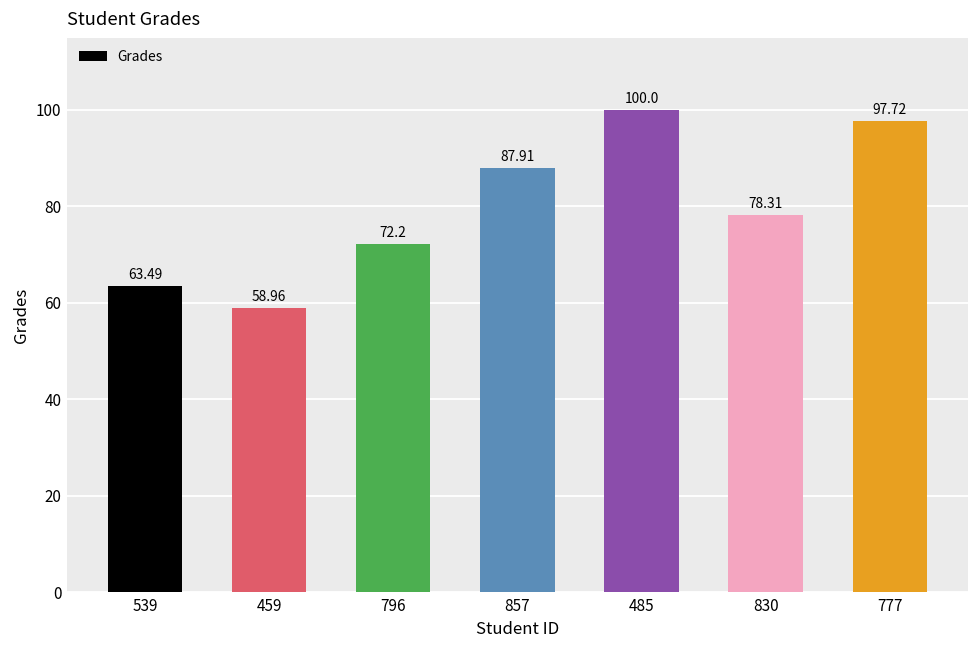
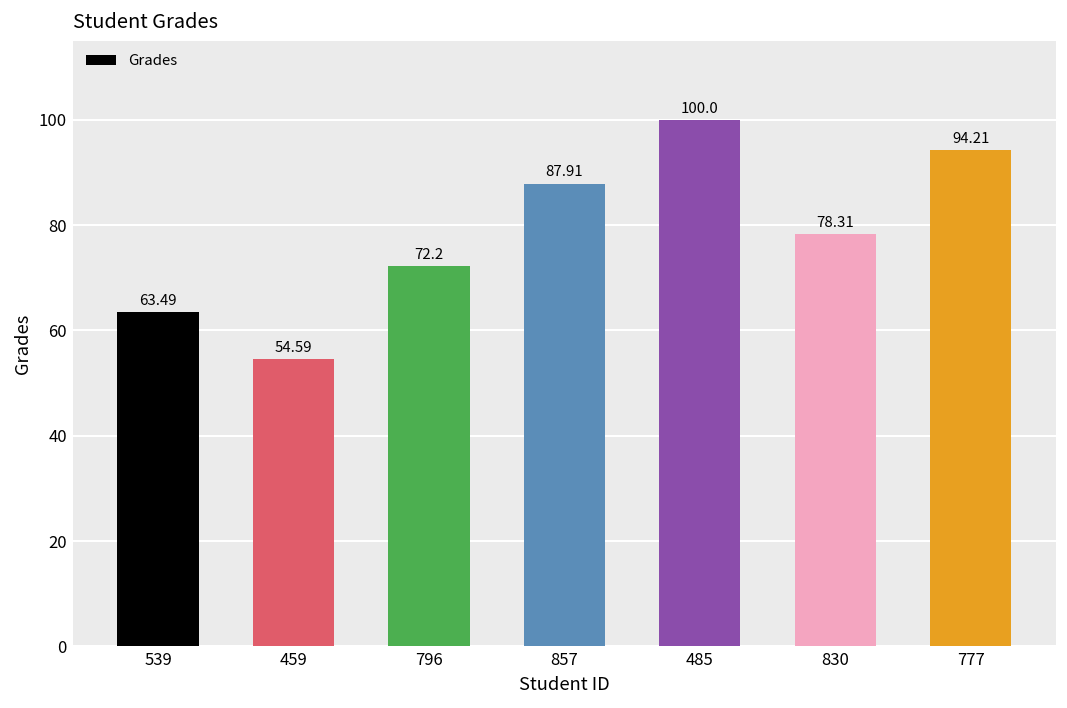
  {
    "539": 63.49,
-   "459": 58.96,
+   "459": 54.59,
    "796": 72.2,
    "857": 87.91,
    "485": 100.0,
    "830": 78.31,
-   "777": 97.72
+   "777": 94.21
  }
